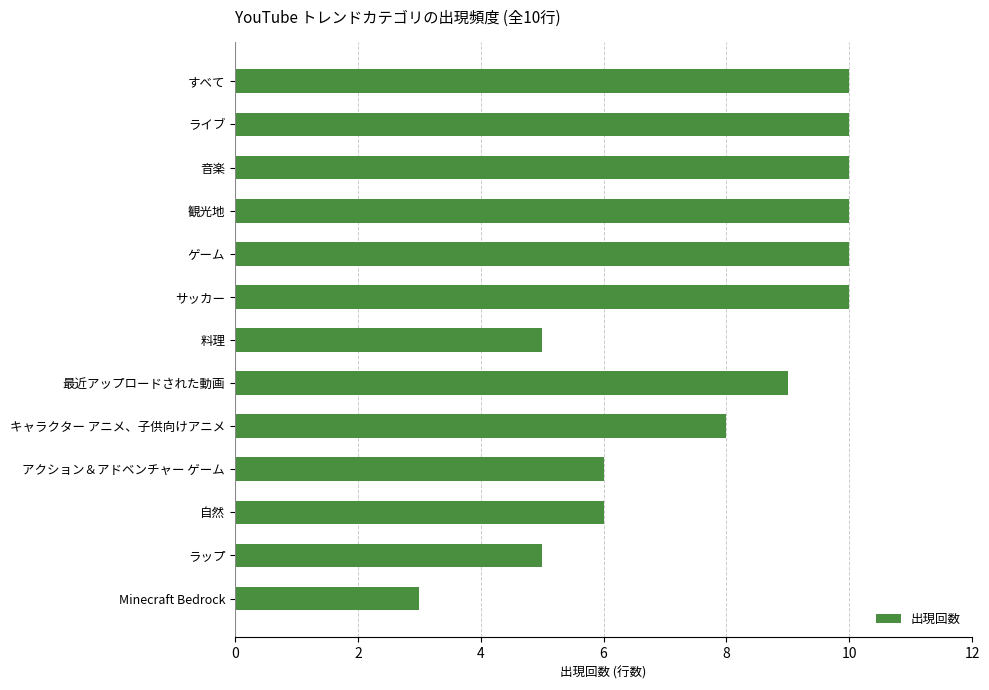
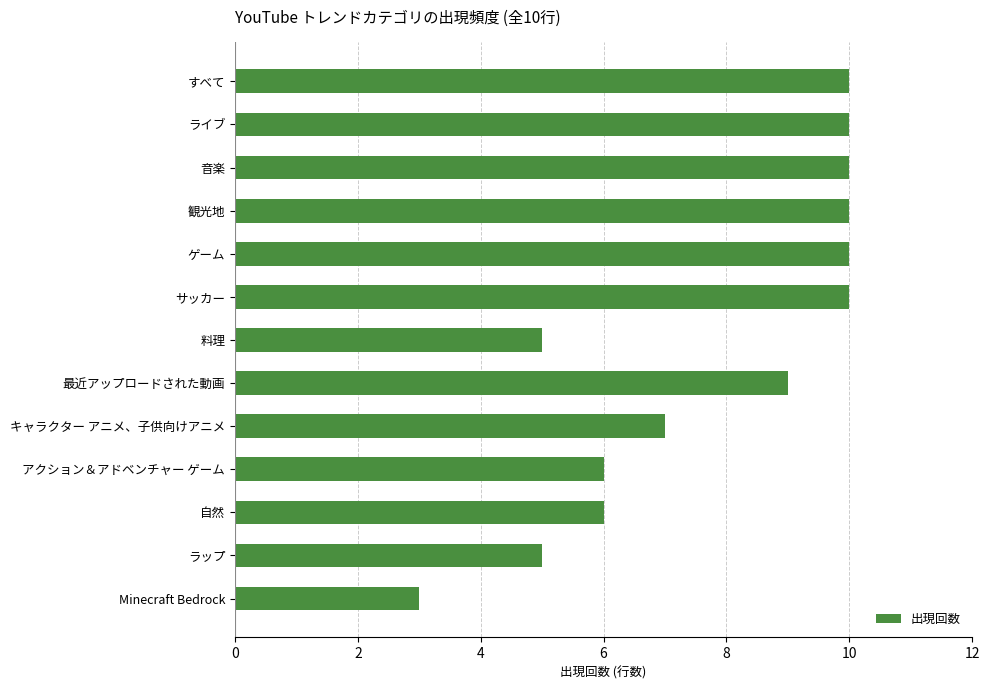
  {
    "すべて": 10,
    "ライブ": 10,
    "音楽": 10,
    "観光地": 10,
    "ゲーム": 10,
    "サッカー": 10,
    "料理": 5,
    "最近アップロードされた動画": 9,
-   "キャラクター アニメ、子供向けアニメ": 8,
+   "キャラクター アニメ、子供向けアニメ": 7,
    "アクション＆アドベンチャー ゲーム": 6,
    "自然": 6,
    "ラップ": 5,
    "Minecraft Bedrock": 3
  }
